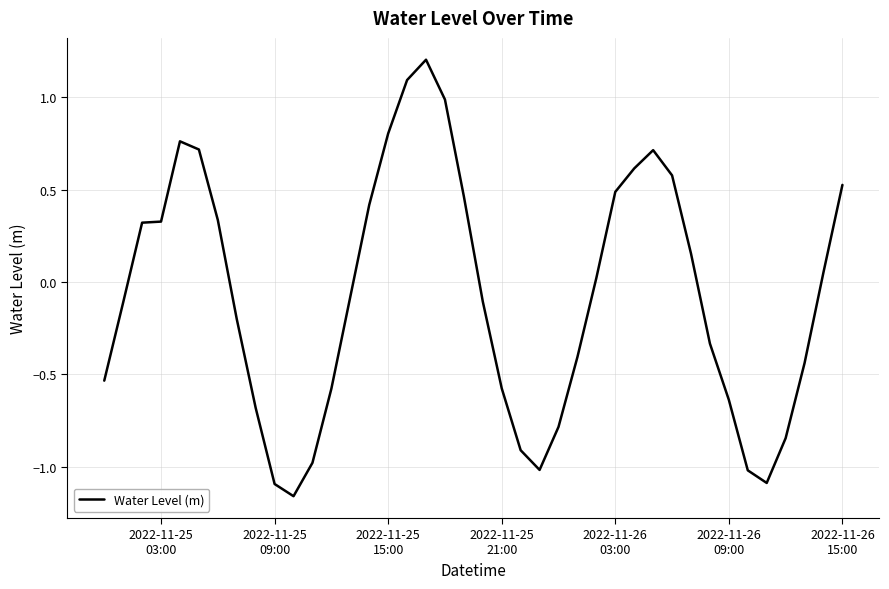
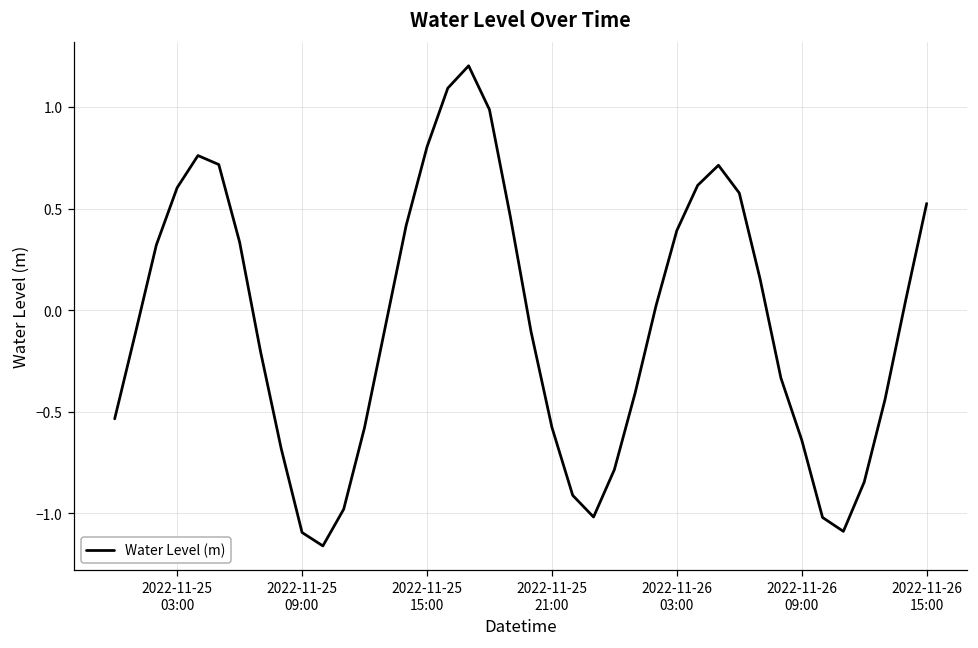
  {
-   "2022-11-25 03:00": 0.33,
+   "2022-11-25 03:00": 0.60,
    "2022-11-25 09:00": -1.09,
    "2022-11-25 15:00": 0.80,
    "2022-11-25 21:00": -0.58,
-   "2022-11-26 03:00": 0.49,
+   "2022-11-26 03:00": 0.39,
    "2022-11-26 09:00": -0.64,
    "2022-11-26 15:00": 0.52
  }
